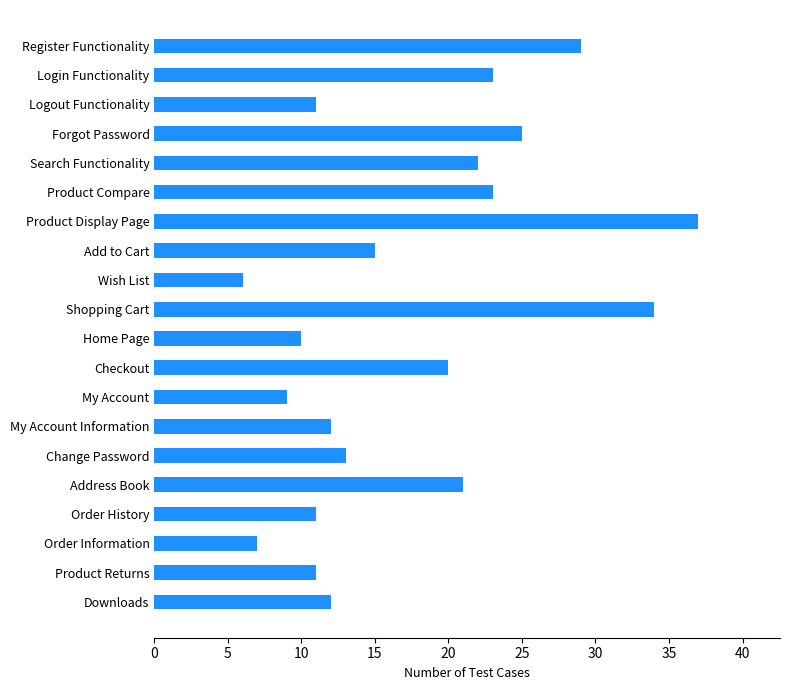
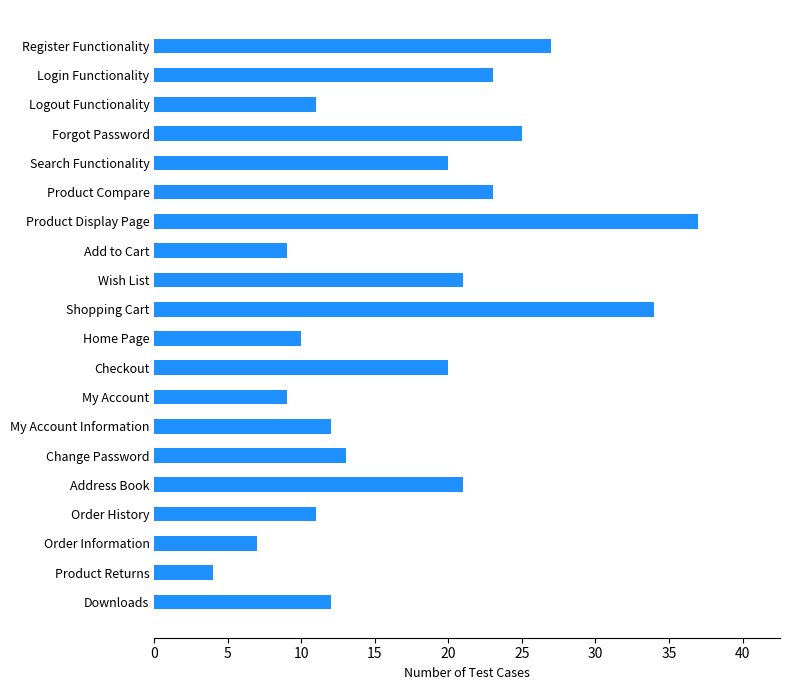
  {
-   "Register Functionality": 29,
+   "Register Functionality": 27,
    "Login Functionality": 23,
    "Logout Functionality": 11,
    "Forgot Password": 25,
-   "Search Functionality": 22,
+   "Search Functionality": 20,
    "Product Compare": 23,
    "Product Display Page": 37,
-   "Add to Cart": 15,
-   "Wish List": 6,
+   "Add to Cart": 9,
+   "Wish List": 21,
    "Shopping Cart": 34,
    "Home Page": 10,
    "Checkout": 20,
    "My Account": 9,
    "My Account Information": 12,
    "Change Password": 13,
    "Address Book": 21,
    "Order History": 11,
    "Order Information": 7,
-   "Product Returns": 11,
+   "Product Returns": 4,
    "Downloads": 12
  }
